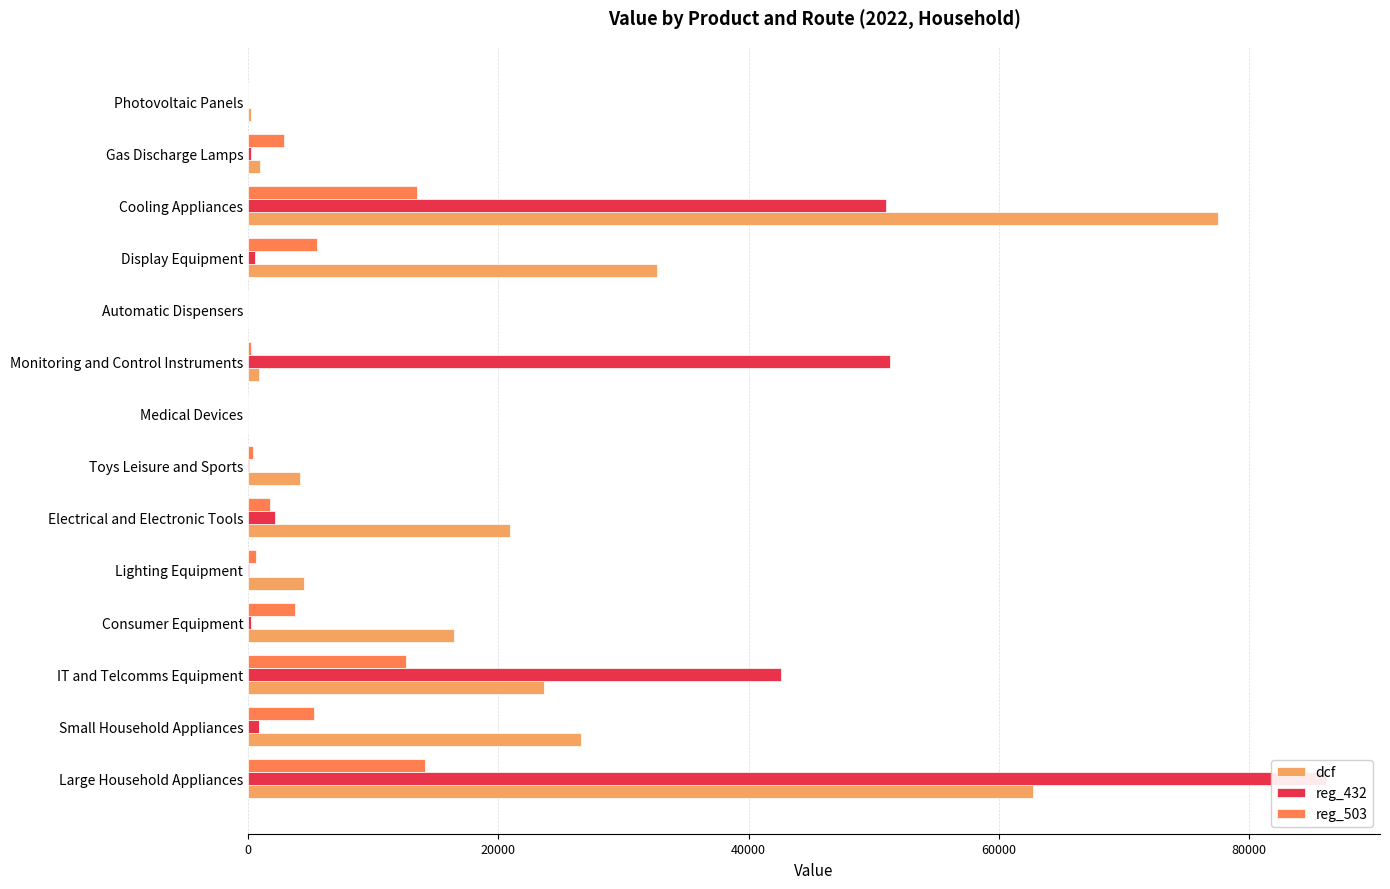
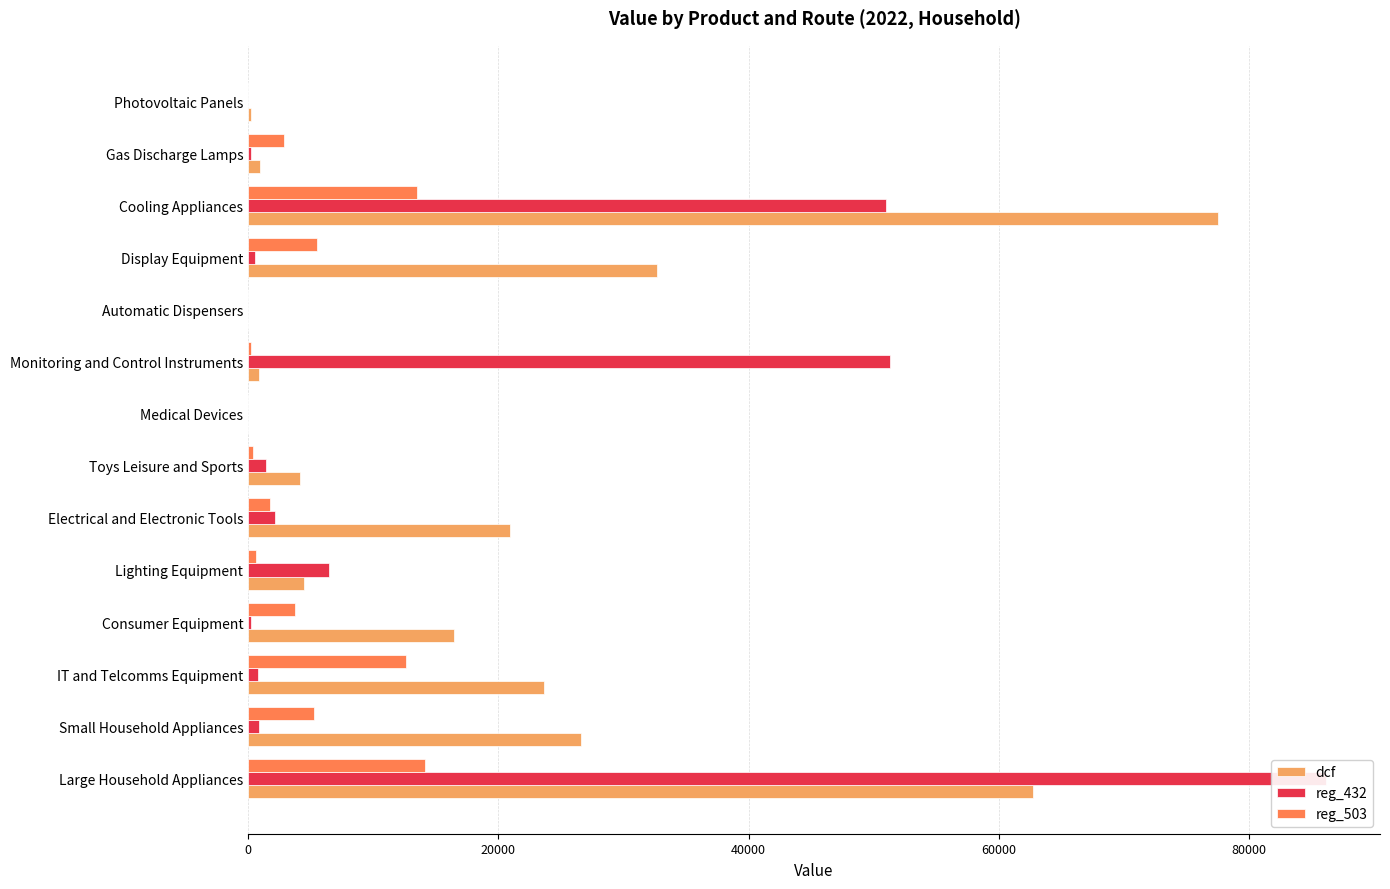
  {
    "reg_432": {
      "Photovoltaic Panels": 0,
      "Gas Discharge Lamps": 200,
      "Cooling Appliances": 50900,
      "Display Equipment": 600,
      "Monitoring and Control Instruments": 51300,
-     "Toys Leisure and Sports": 100,
+     "Toys Leisure and Sports": 1400,
      "Electrical and Electronic Tools": 2200,
-     "Lighting Equipment": 100,
+     "Lighting Equipment": 6500,
      "Consumer Equipment": 300,
-     "IT and Telcomms Equipment": 42600,
+     "IT and Telcomms Equipment": 800,
      "Small Household Appliances": 800
    }
  }
